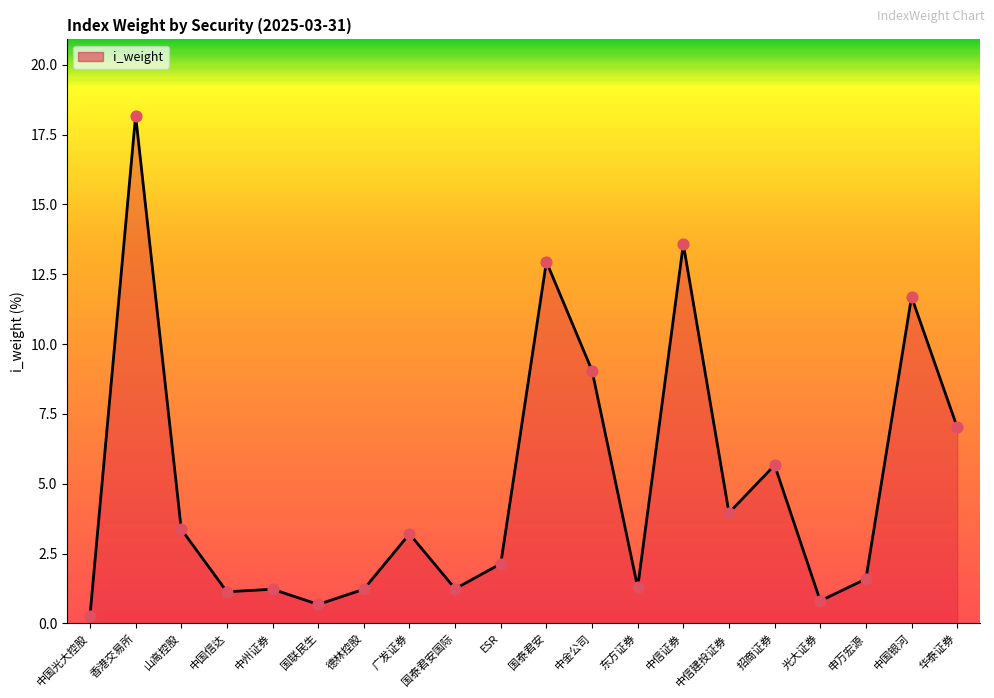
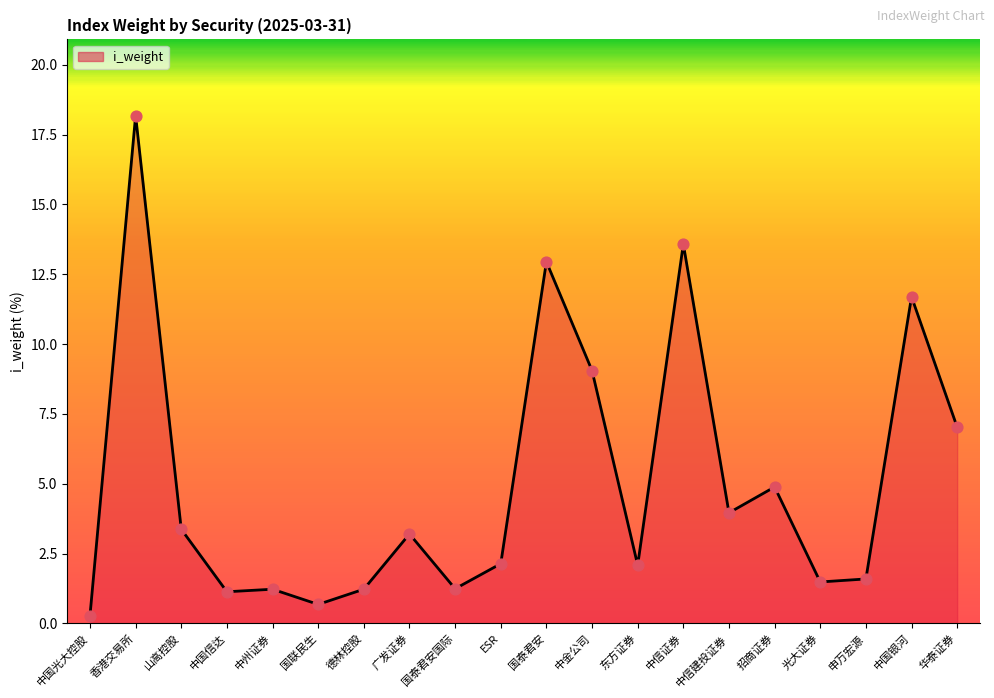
  {
    "中国光大控股": 0.3,
    "香港交易所": 18.2,
    "山高控股": 3.4,
    "中国信达": 1.1,
    "中州证券": 1.2,
    "国联民生": 0.7,
    "德林控股": 1.2,
    "广发证券": 3.2,
    "国泰君安国际": 1.2,
    "ESR": 2.1,
    "国泰君安": 12.9,
    "中金公司": 9.1,
-   "东方证券": 1.3,
+   "东方证券": 2.1,
    "中信证券": 13.6,
    "中信建投证券": 4.0,
-   "招商证券": 5.7,
-   "光大证券": 0.8,
+   "招商证券": 4.9,
+   "光大证券": 1.5,
    "申万宏源": 1.6,
    "中国银河": 11.7,
    "华泰证券": 7.0
  }
